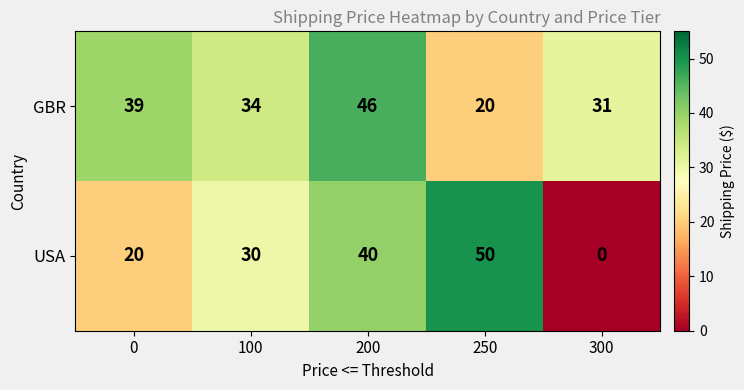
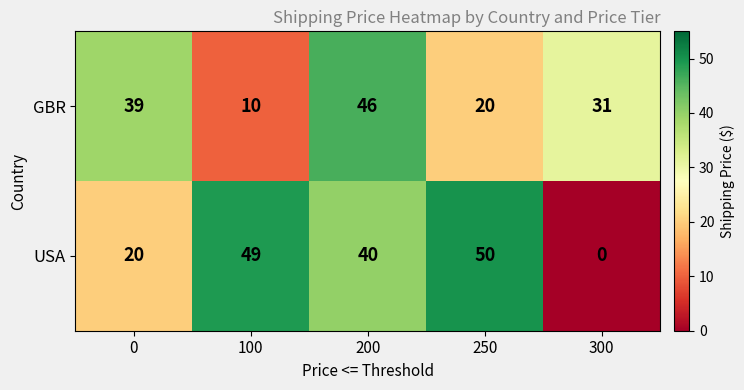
  {
    "GBR": {
      "0": 39,
-     "100": 34,
+     "100": 10,
      "200": 46,
      "250": 20,
      "300": 31
    },
    "USA": {
      "0": 20,
-     "100": 30,
+     "100": 49,
      "200": 40,
      "250": 50,
      "300": 0
    }
  }
